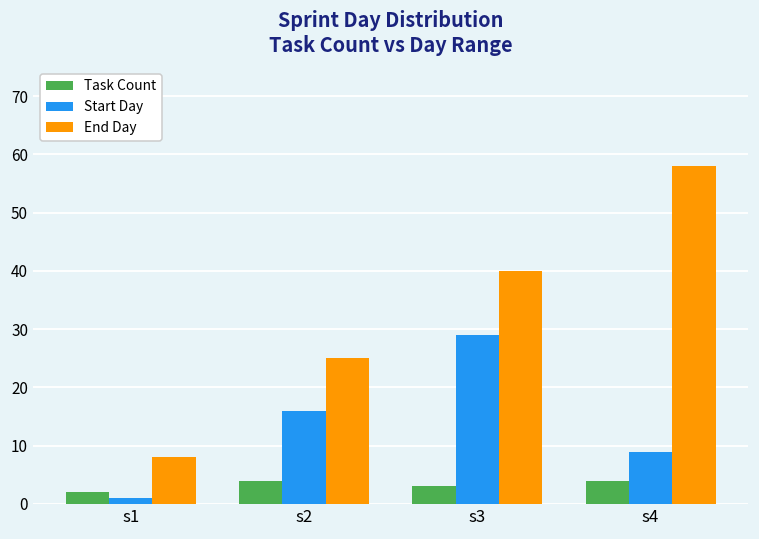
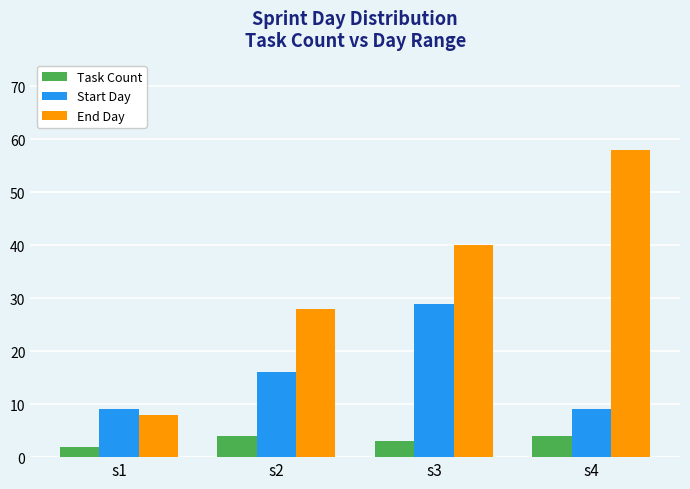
  {
    "Task Count": {
      "s1": 2,
      "s2": 4,
      "s3": 3,
      "s4": 4
    },
    "Start Day": {
-     "s1": 1,
+     "s1": 9,
      "s2": 16,
      "s3": 29,
      "s4": 9
    },
    "End Day": {
      "s1": 8,
-     "s2": 25,
+     "s2": 28,
      "s3": 40,
      "s4": 58
    }
  }
